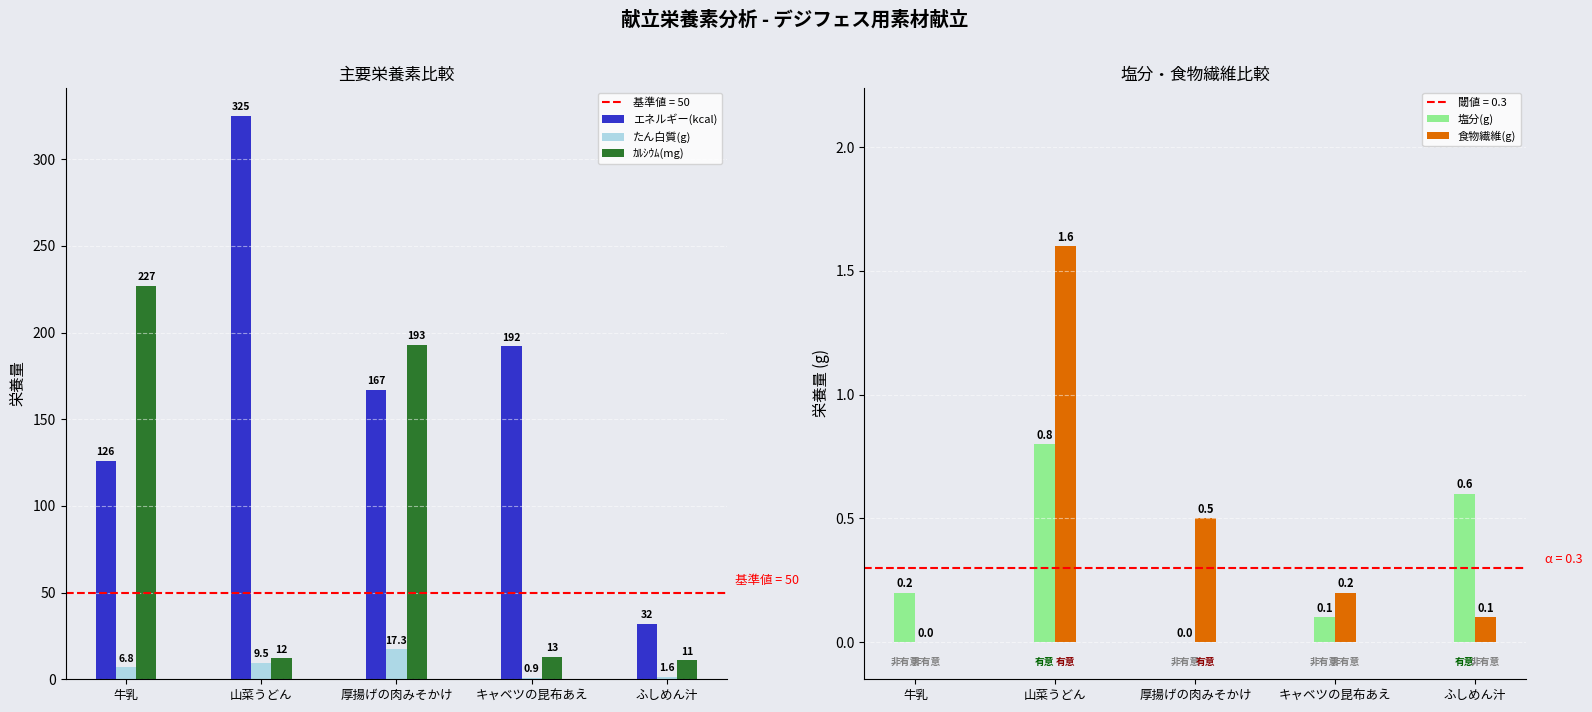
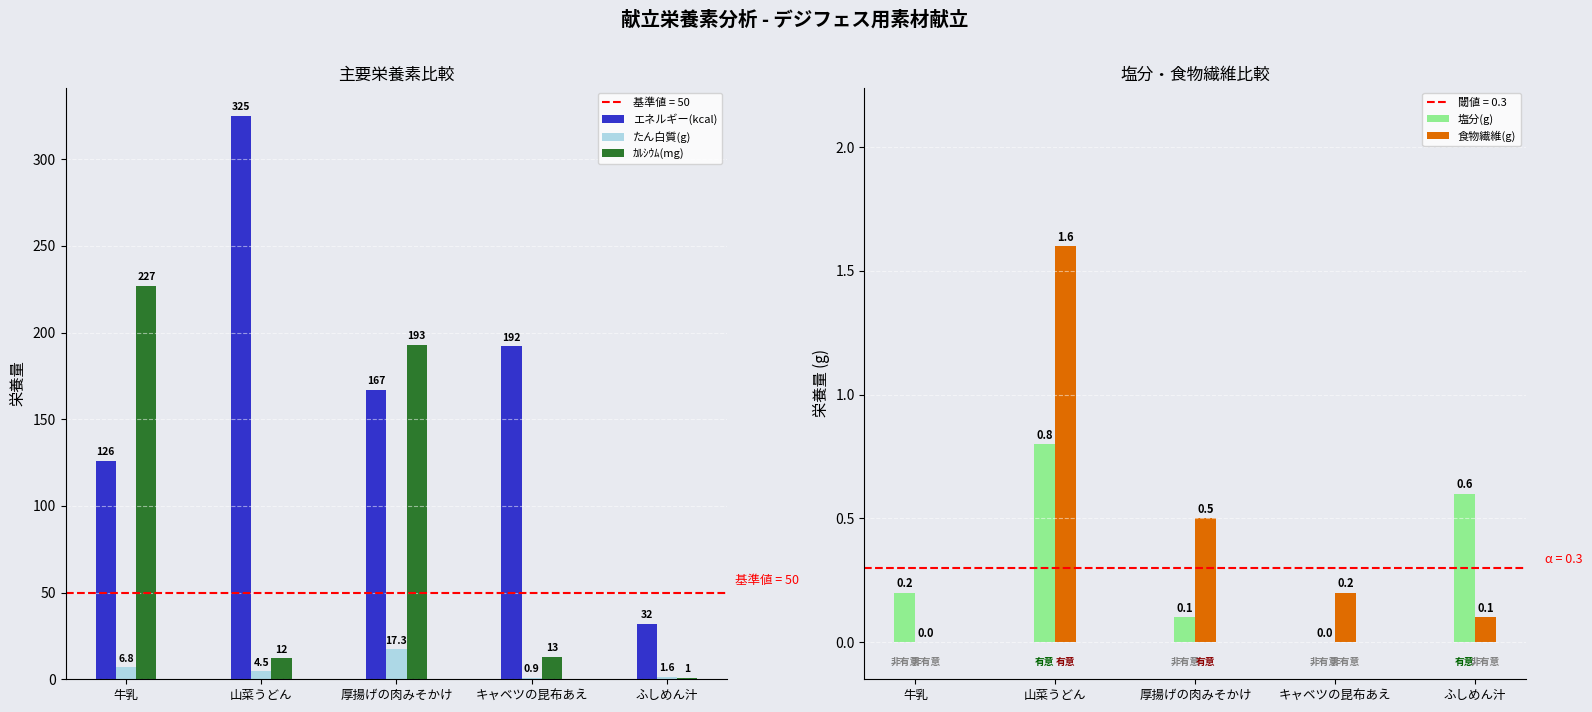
  {
    "主要栄養素比較": {
      "エネルギー(kcal)": {
        "牛乳": 126,
        "山菜うどん": 325,
        "厚揚げの肉みそかけ": 167,
        "キャベツの昆布あえ": 192,
        "ふしめん汁": 32
      },
      "たん白質(g)": {
        "牛乳": 6.8,
-       "山菜うどん": 9.5,
+       "山菜うどん": 4.5,
        "厚揚げの肉みそかけ": 17.3,
        "キャベツの昆布あえ": 0.9,
        "ふしめん汁": 1.6
      },
      "ｶﾙｼｳﾑ(mg)": {
        "牛乳": 227,
        "山菜うどん": 12,
        "厚揚げの肉みそかけ": 193,
        "キャベツの昆布あえ": 13,
-       "ふしめん汁": 11
+       "ふしめん汁": 1
      }
    },
    "塩分・食物繊維比較": {
      "塩分(g)": {
        "牛乳": 0.2,
        "山菜うどん": 0.8,
-       "厚揚げの肉みそかけ": 0.0,
-       "キャベツの昆布あえ": 0.1,
+       "厚揚げの肉みそかけ": 0.1,
+       "キャベツの昆布あえ": 0.0,
        "ふしめん汁": 0.6
      },
      "食物繊維(g)": {
        "牛乳": 0.0,
        "山菜うどん": 1.6,
        "厚揚げの肉みそかけ": 0.5,
        "キャベツの昆布あえ": 0.2,
        "ふしめん汁": 0.1
      }
    }
  }
